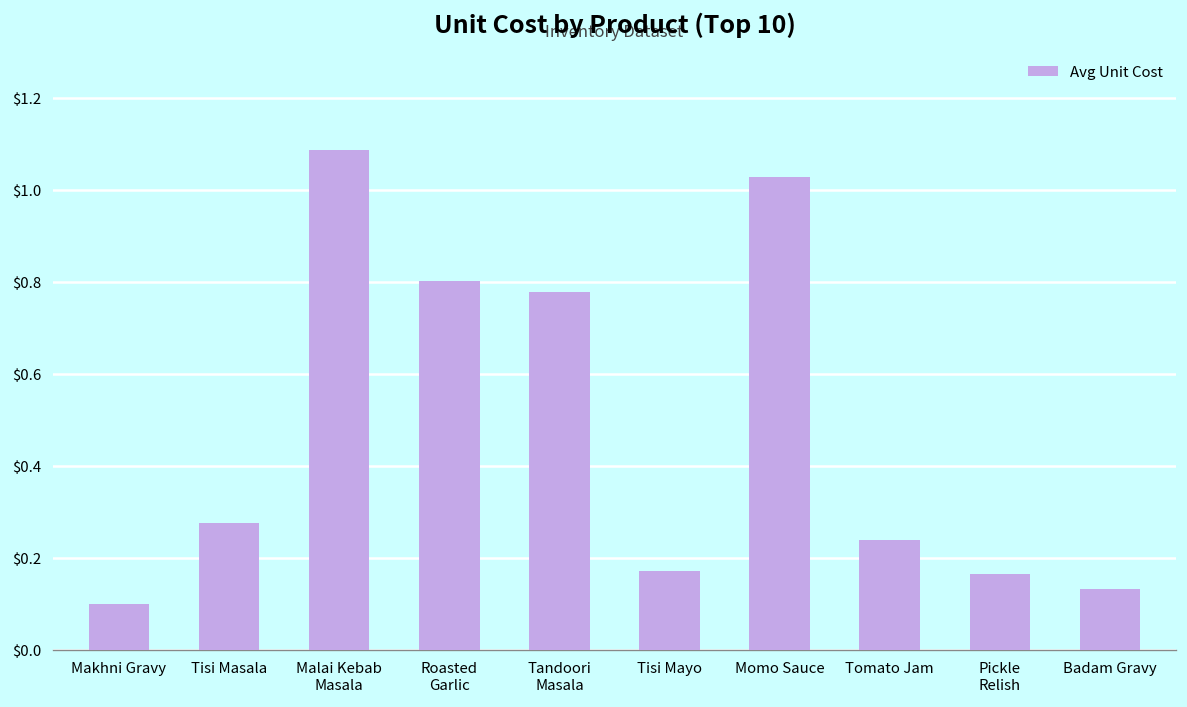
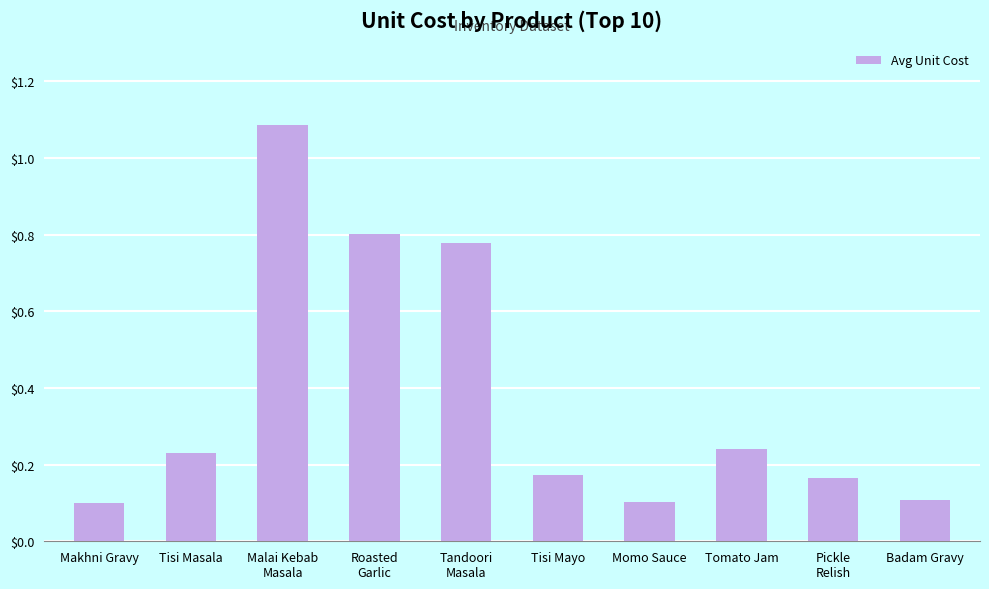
  {
    "Makhni Gravy": "$0.10",
-   "Tisi Masala": "$0.28",
+   "Tisi Masala": "$0.23",
    "Malai Kebab Masala": "$1.09",
    "Roasted Garlic": "$0.80",
    "Tandoori Masala": "$0.78",
    "Tisi Mayo": "$0.17",
-   "Momo Sauce": "$1.03",
+   "Momo Sauce": "$0.10",
    "Tomato Jam": "$0.24",
    "Pickle Relish": "$0.17",
-   "Badam Gravy": "$0.13"
+   "Badam Gravy": "$0.11"
  }
